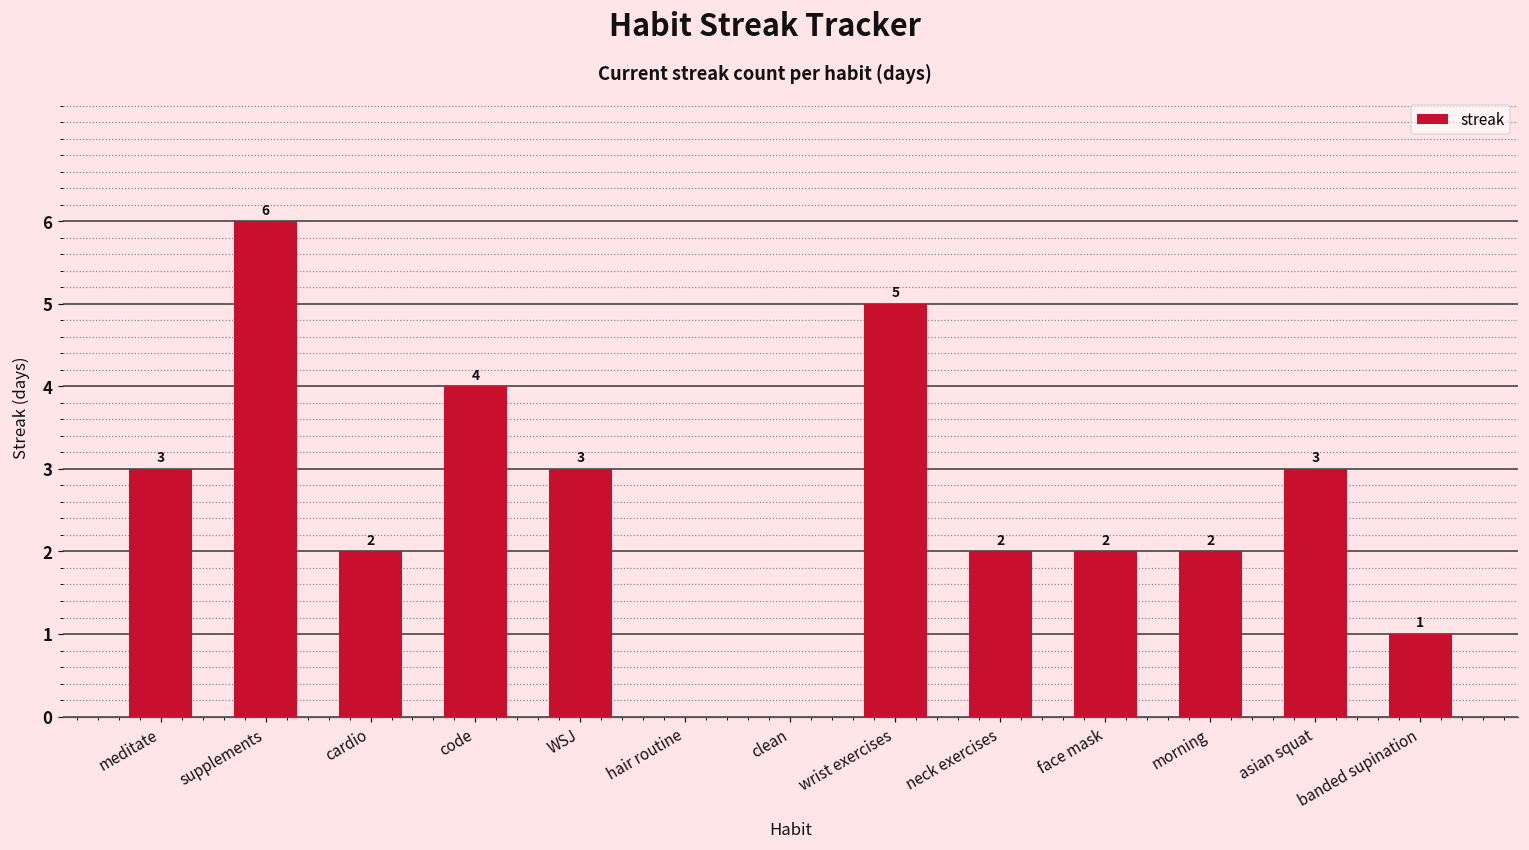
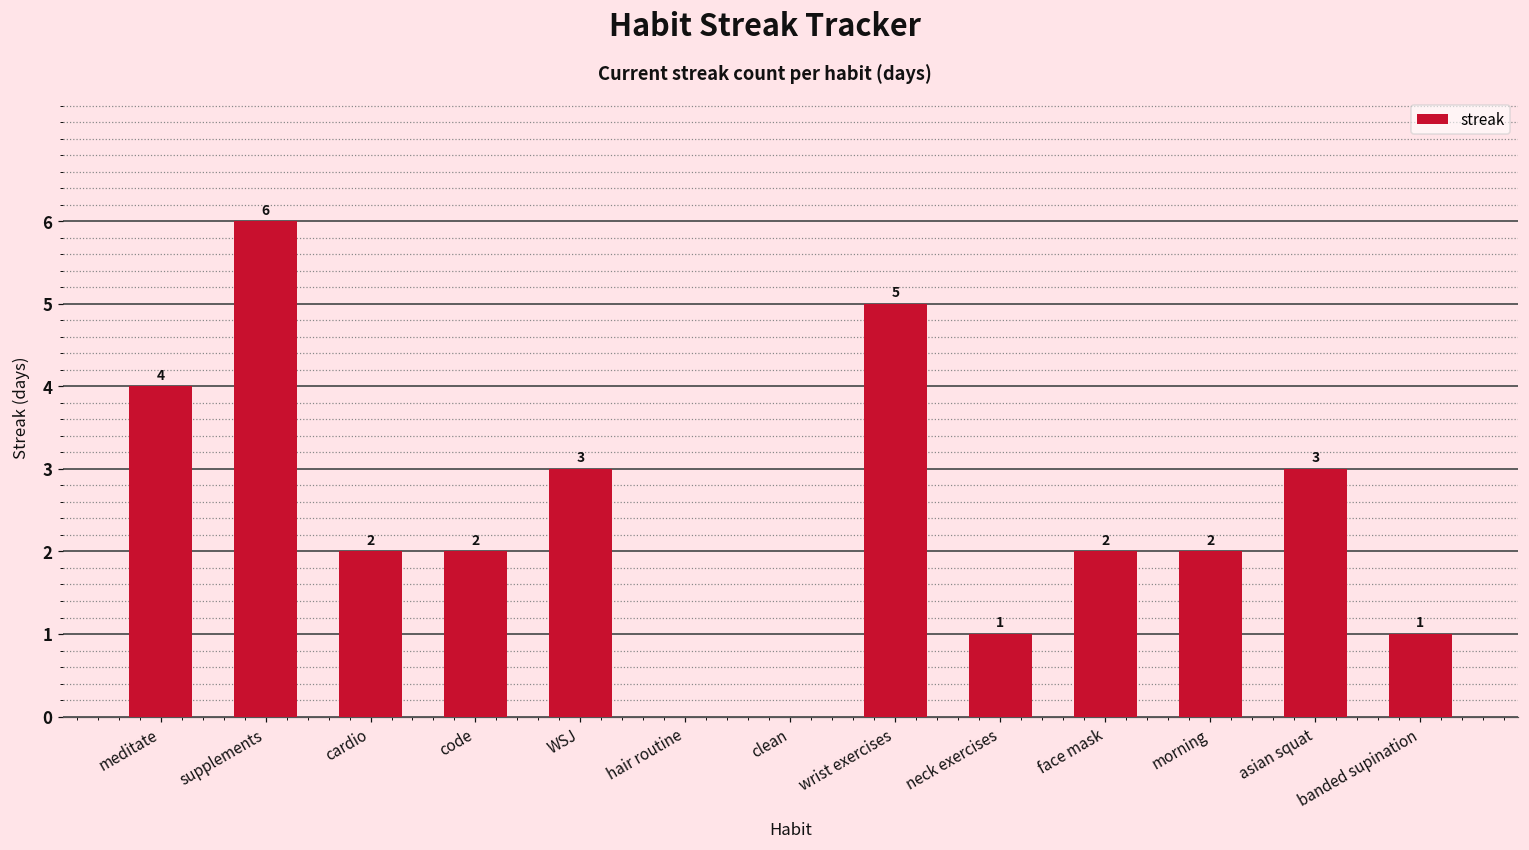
  {
-   "meditate": 3,
+   "meditate": 4,
    "supplements": 6,
    "cardio": 2,
-   "code": 4,
+   "code": 2,
    "WSJ": 3,
    "wrist exercises": 5,
-   "neck exercises": 2,
+   "neck exercises": 1,
    "face mask": 2,
    "morning": 2,
    "asian squat": 3,
    "banded supination": 1
  }
